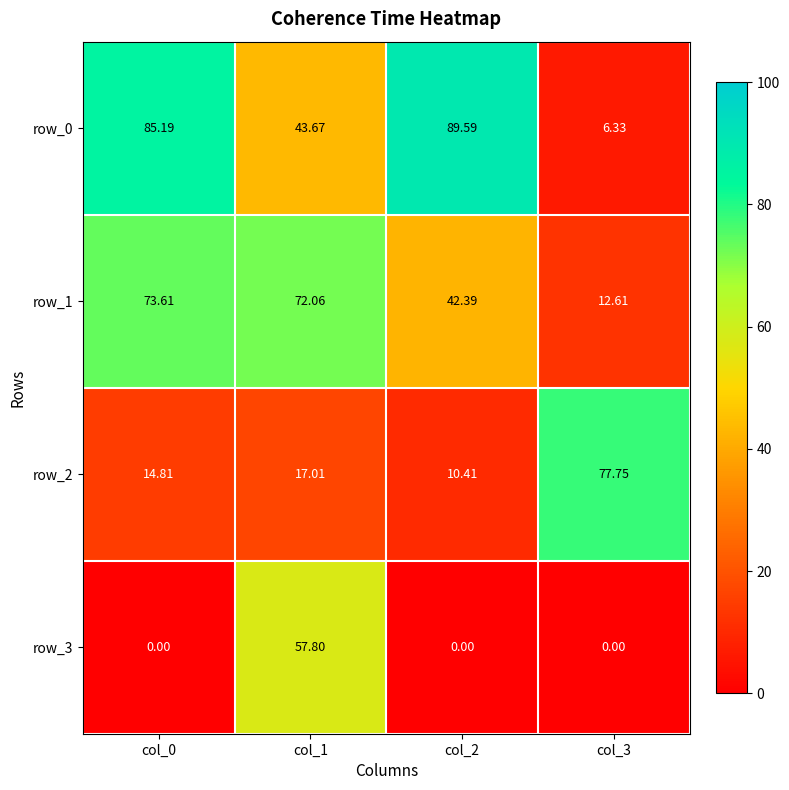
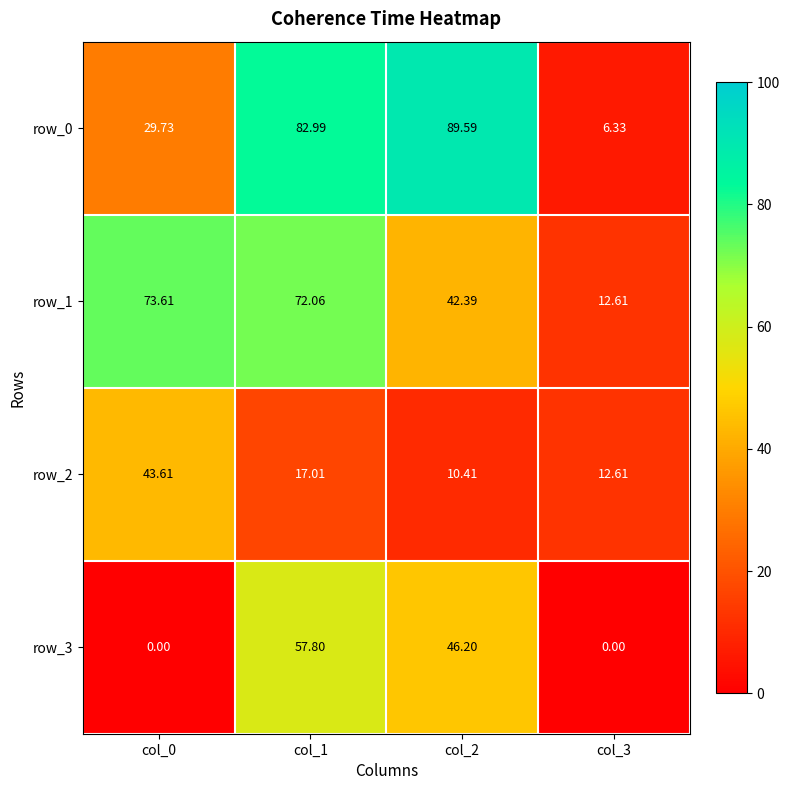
  {
    "row_0": {
-     "col_0": 85.19,
-     "col_1": 43.67,
+     "col_0": 29.73,
+     "col_1": 82.99,
      "col_2": 89.59,
      "col_3": 6.33
    },
    "row_1": {
      "col_0": 73.61,
      "col_1": 72.06,
      "col_2": 42.39,
      "col_3": 12.61
    },
    "row_2": {
-     "col_0": 14.81,
+     "col_0": 43.61,
      "col_1": 17.01,
      "col_2": 10.41,
-     "col_3": 77.75
+     "col_3": 12.61
    },
    "row_3": {
      "col_0": 0.00,
      "col_1": 57.80,
-     "col_2": 0.00,
+     "col_2": 46.20,
      "col_3": 0.00
    }
  }
